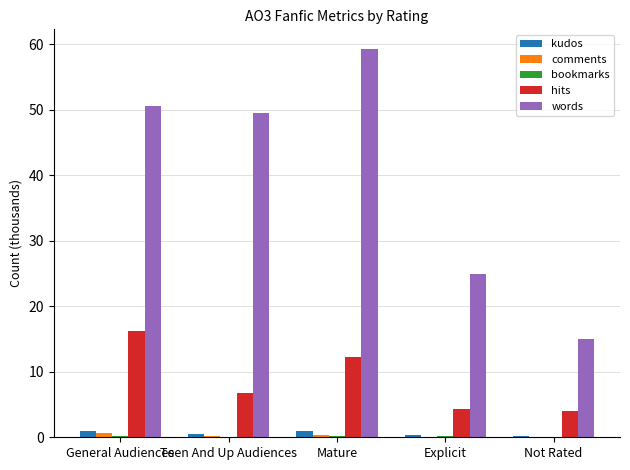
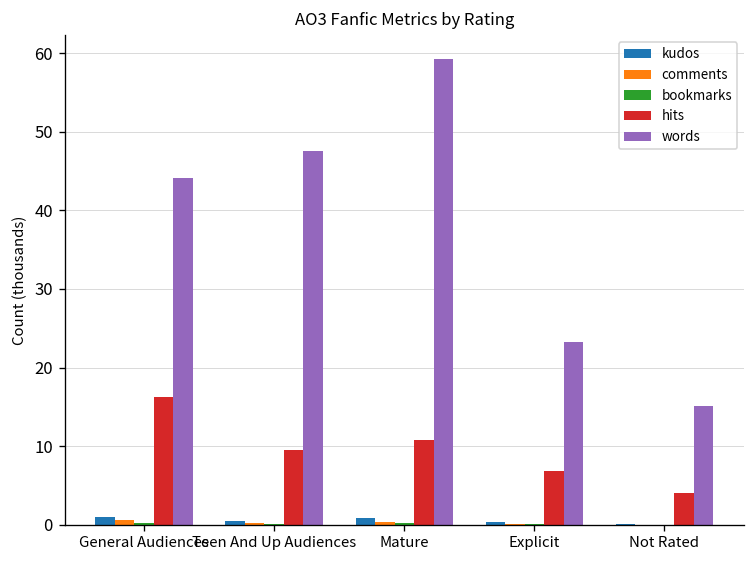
  {
    "kudos": {
      "General Audiences": 1,
      "Teen And Up Audiences": 0,
      "Mature": 1
    },
    "comments": {
      "General Audiences": 1,
      "Mature": 0
    },
    "hits": {
      "General Audiences": 16,
-     "Teen And Up Audiences": 7,
-     "Mature": 12,
-     "Explicit": 4,
+     "Teen And Up Audiences": 10,
+     "Mature": 11,
+     "Explicit": 7,
      "Not Rated": 4
    },
    "words": {
-     "General Audiences": 51,
-     "Teen And Up Audiences": 50,
+     "General Audiences": 44,
+     "Teen And Up Audiences": 47,
      "Mature": 59,
-     "Explicit": 25,
+     "Explicit": 23,
      "Not Rated": 15
    }
  }
